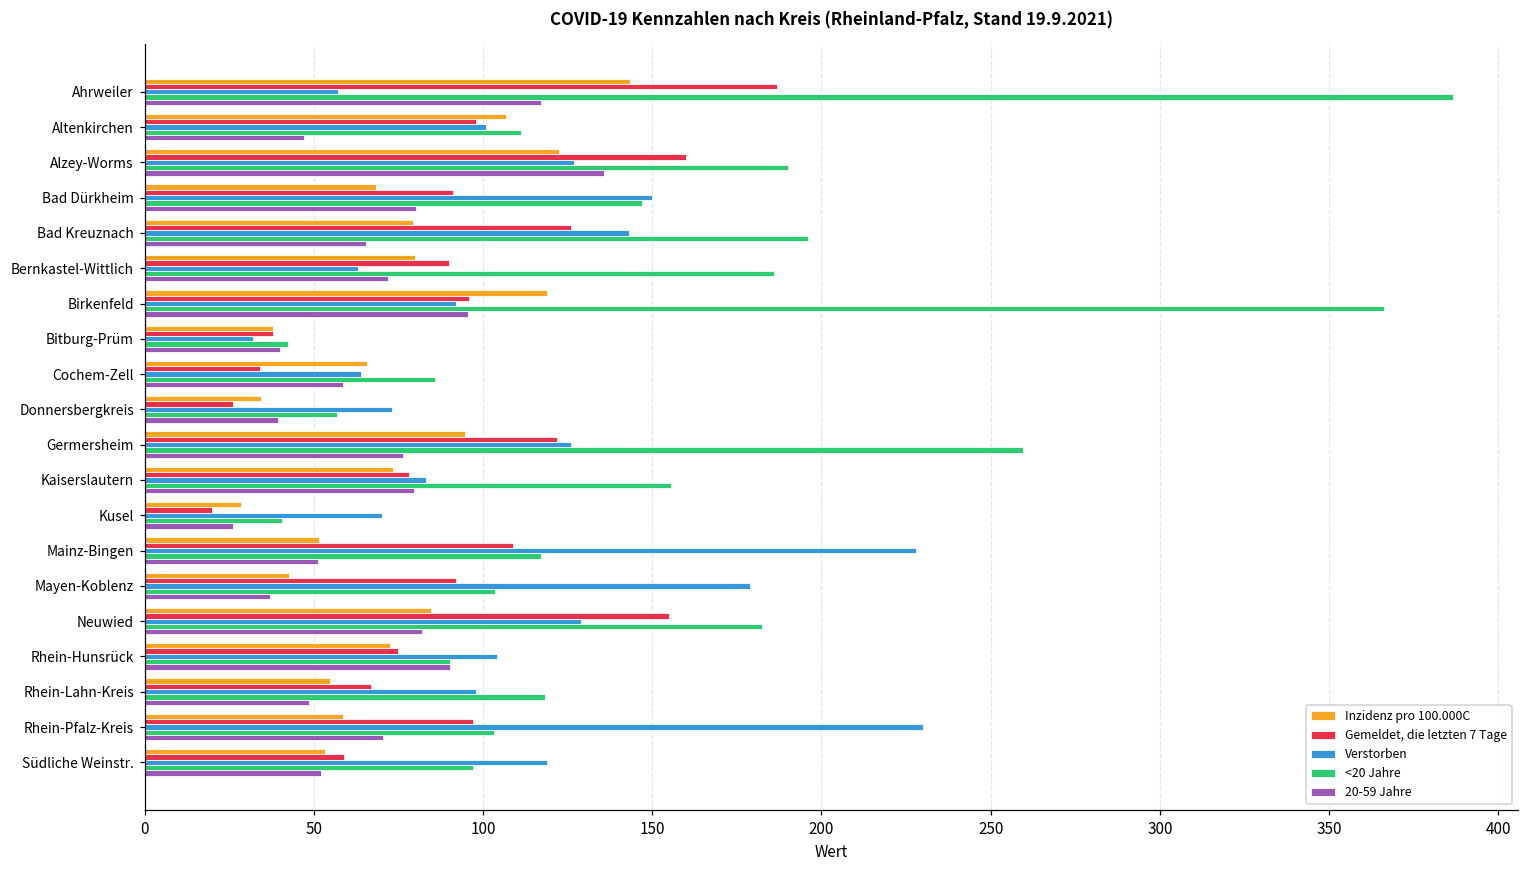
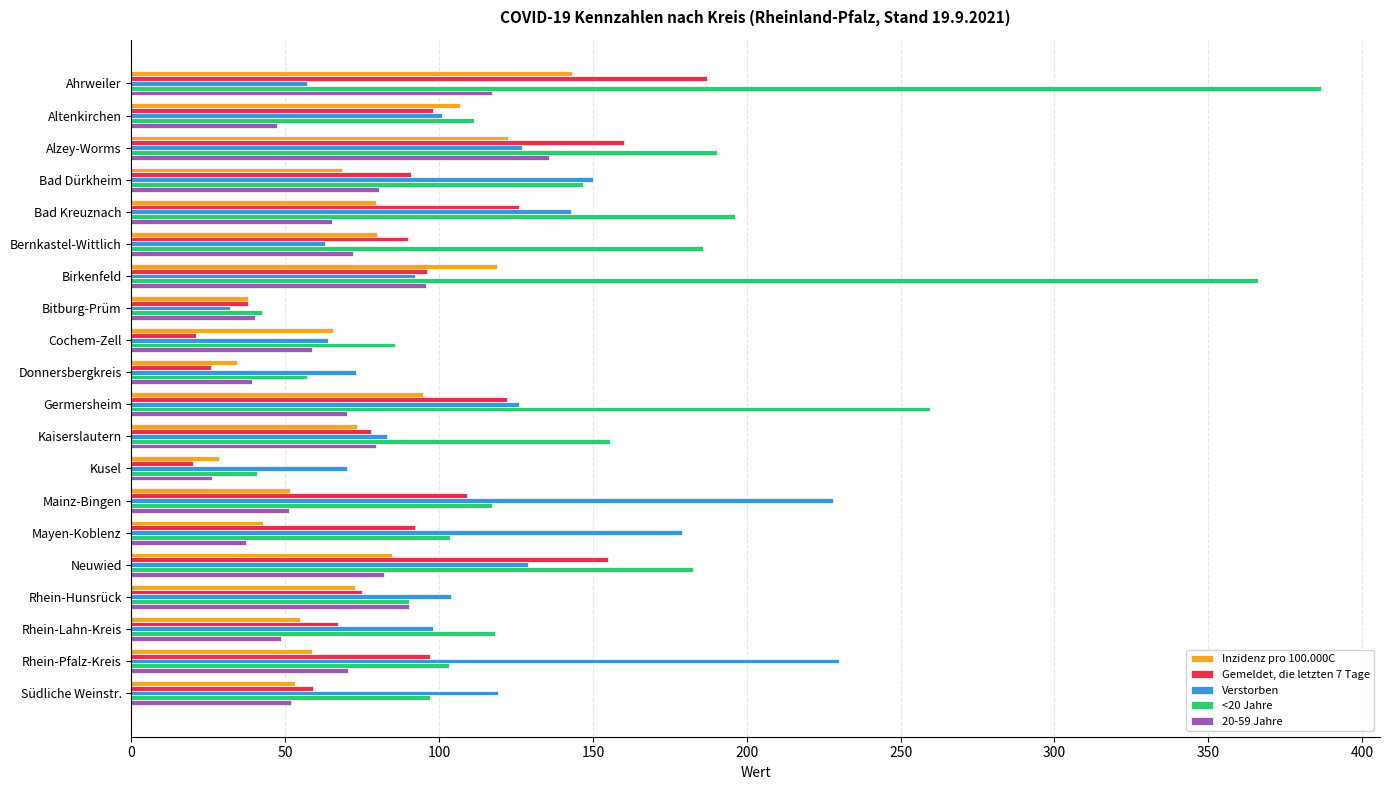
  {
    "Inzidenz pro 100.000C": {
      "Ahrweiler": 143,
      "Altenkirchen": 107,
      "Alzey-Worms": 122,
      "Bad Dürkheim": 68,
      "Bad Kreuznach": 79,
      "Bernkastel-Wittlich": 80,
      "Birkenfeld": 119,
      "Bitburg-Prüm": 38,
      "Cochem-Zell": 66,
      "Donnersbergkreis": 34,
      "Germersheim": 95,
      "Kaiserslautern": 73,
      "Kusel": 29,
      "Mainz-Bingen": 52,
      "Mayen-Koblenz": 43,
      "Neuwied": 85,
      "Rhein-Hunsrück": 73,
      "Rhein-Lahn-Kreis": 55,
      "Rhein-Pfalz-Kreis": 59,
      "Südliche Weinstr.": 53
    },
    "Gemeldet, die letzten 7 Tage": {
      "Ahrweiler": 187,
      "Altenkirchen": 98,
      "Alzey-Worms": 160,
      "Bad Dürkheim": 91,
      "Bad Kreuznach": 126,
      "Bernkastel-Wittlich": 90,
      "Birkenfeld": 96,
      "Bitburg-Prüm": 38,
-     "Cochem-Zell": 34,
+     "Cochem-Zell": 21,
      "Donnersbergkreis": 26,
      "Germersheim": 122,
      "Kaiserslautern": 78,
      "Kusel": 20,
      "Mainz-Bingen": 109,
      "Mayen-Koblenz": 92,
      "Neuwied": 155,
      "Rhein-Hunsrück": 75,
      "Rhein-Lahn-Kreis": 67,
      "Rhein-Pfalz-Kreis": 97,
      "Südliche Weinstr.": 59
    },
    "Verstorben": {
      "Ahrweiler": 57,
      "Altenkirchen": 101,
      "Alzey-Worms": 127,
      "Bad Dürkheim": 150,
      "Bad Kreuznach": 143,
      "Bernkastel-Wittlich": 63,
      "Birkenfeld": 92,
      "Bitburg-Prüm": 32,
      "Cochem-Zell": 64,
      "Donnersbergkreis": 73,
      "Germersheim": 126,
      "Kaiserslautern": 83,
      "Kusel": 70,
      "Mainz-Bingen": 228,
      "Mayen-Koblenz": 179,
      "Neuwied": 129,
      "Rhein-Hunsrück": 104,
      "Rhein-Lahn-Kreis": 98,
      "Rhein-Pfalz-Kreis": 230,
      "Südliche Weinstr.": 119
    },
    "<20 Jahre": {
      "Ahrweiler": 387,
      "Altenkirchen": 111,
      "Alzey-Worms": 190,
      "Bad Dürkheim": 147,
      "Bad Kreuznach": 196,
      "Bernkastel-Wittlich": 186,
      "Birkenfeld": 366,
      "Bitburg-Prüm": 43,
      "Cochem-Zell": 86,
      "Donnersbergkreis": 57,
      "Germersheim": 260,
      "Kaiserslautern": 156,
      "Kusel": 41,
      "Mainz-Bingen": 117,
      "Mayen-Koblenz": 103,
      "Neuwied": 183,
      "Rhein-Hunsrück": 90,
      "Rhein-Lahn-Kreis": 118,
      "Rhein-Pfalz-Kreis": 103,
      "Südliche Weinstr.": 97
    },
    "20-59 Jahre": {
      "Ahrweiler": 117,
      "Altenkirchen": 47,
      "Alzey-Worms": 136,
      "Bad Dürkheim": 80,
      "Bad Kreuznach": 65,
      "Bernkastel-Wittlich": 72,
      "Birkenfeld": 96,
      "Bitburg-Prüm": 40,
      "Cochem-Zell": 59,
      "Donnersbergkreis": 39,
-     "Germersheim": 76,
+     "Germersheim": 70,
      "Kaiserslautern": 80,
      "Kusel": 26,
      "Mainz-Bingen": 51,
      "Mayen-Koblenz": 37,
      "Neuwied": 82,
      "Rhein-Hunsrück": 90,
      "Rhein-Lahn-Kreis": 49,
      "Rhein-Pfalz-Kreis": 70,
      "Südliche Weinstr.": 52
    }
  }
